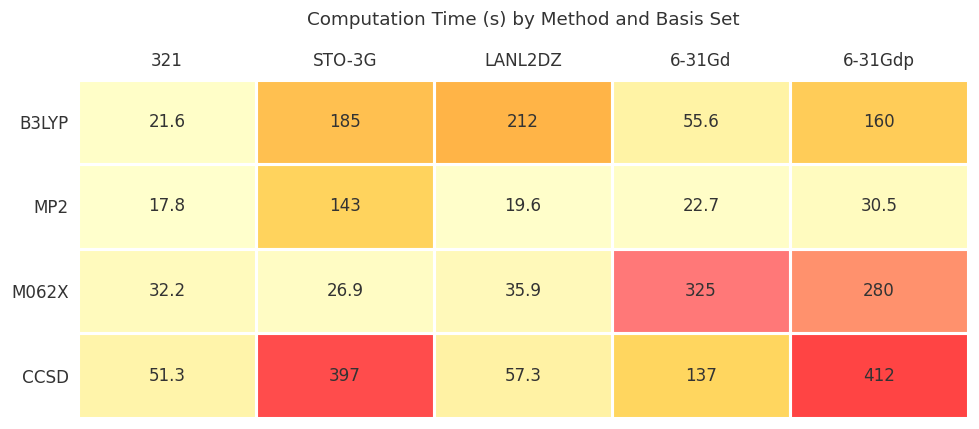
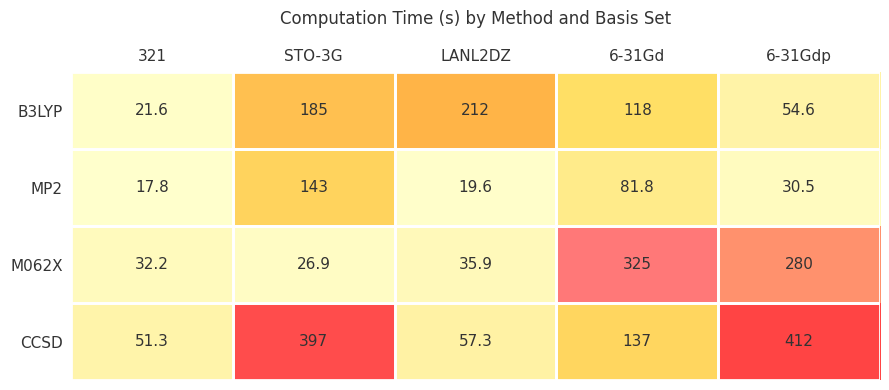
  {
    "B3LYP": {
      "321": 21.6,
      "STO-3G": 185,
      "LANL2DZ": 212,
-     "6-31Gd": 55.6,
-     "6-31Gdp": 160
+     "6-31Gd": 118,
+     "6-31Gdp": 54.6
    },
    "MP2": {
      "321": 17.8,
      "STO-3G": 143,
      "LANL2DZ": 19.6,
-     "6-31Gd": 22.7,
+     "6-31Gd": 81.8,
      "6-31Gdp": 30.5
    },
    "M062X": {
      "321": 32.2,
      "STO-3G": 26.9,
      "LANL2DZ": 35.9,
      "6-31Gd": 325,
      "6-31Gdp": 280
    },
    "CCSD": {
      "321": 51.3,
      "STO-3G": 397,
      "LANL2DZ": 57.3,
      "6-31Gd": 137,
      "6-31Gdp": 412
    }
  }
